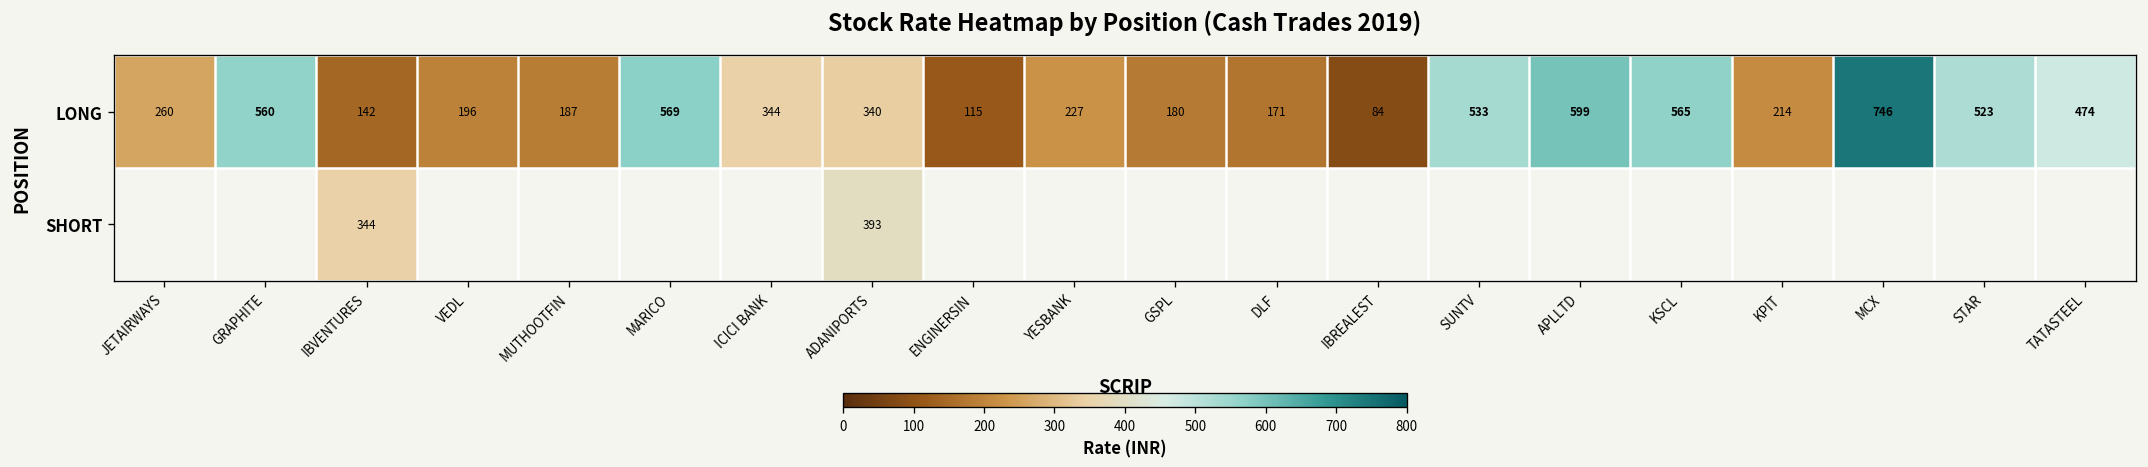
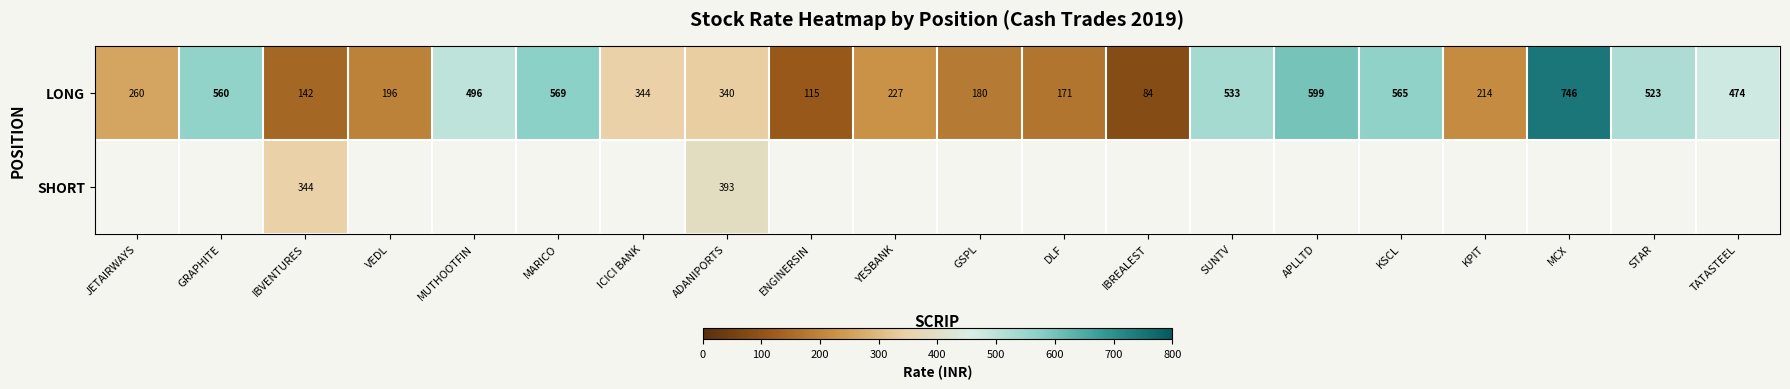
  {
    "LONG": {
      "JETAIRWAYS": 260,
      "GRAPHITE": 560,
      "IBVENTURES": 142,
      "VEDL": 196,
-     "MUTHOOTFIN": 187,
+     "MUTHOOTFIN": 496,
      "MARICO": 569,
      "ICICI BANK": 344,
      "ADANIPORTS": 340,
      "ENGINERSIN": 115,
      "YESBANK": 227,
      "GSPL": 180,
      "DLF": 171,
      "IBREALEST": 84,
      "SUNTV": 533,
      "APLLTD": 599,
      "KSCL": 565,
      "KPIT": 214,
      "MCX": 746,
      "STAR": 523,
      "TATASTEEL": 474
    },
    "SHORT": {
      "IBVENTURES": 344,
      "ADANIPORTS": 393
    }
  }
